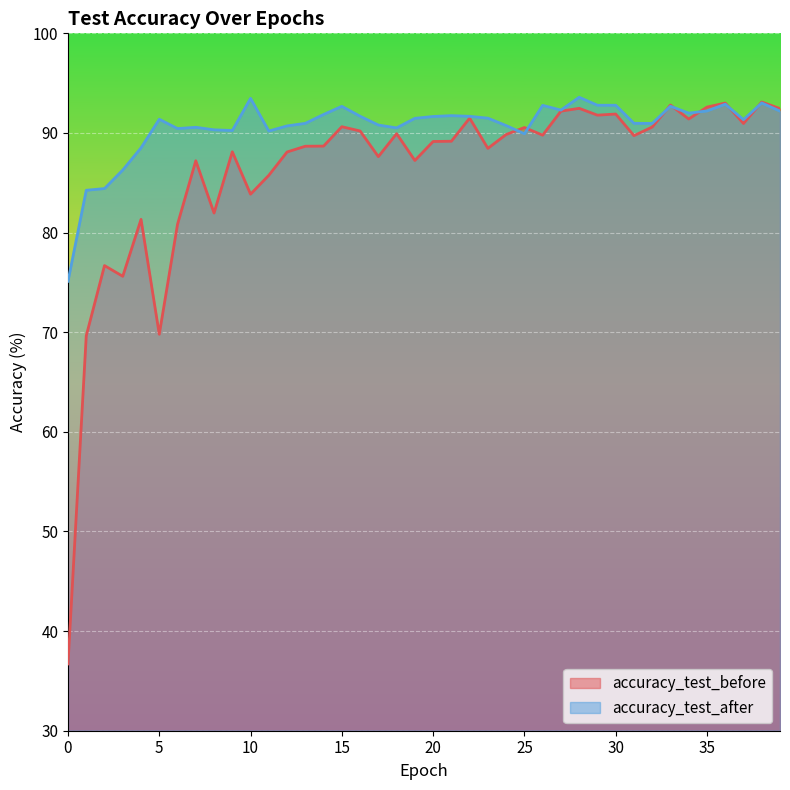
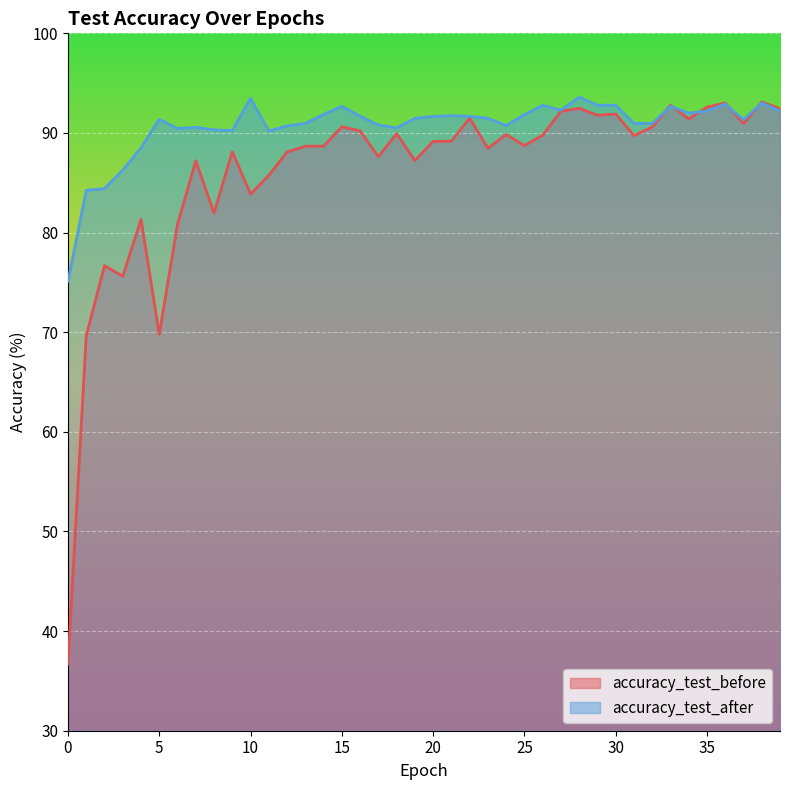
  {
    "accuracy_test_before": {
      "0": 37,
      "5": 70,
      "10": 84,
      "15": 91,
      "20": 89,
-     "25": 91,
+     "25": 89,
      "30": 92,
      "35": 93
    },
    "accuracy_test_after": {
      "0": 75,
      "5": 91,
      "10": 93,
      "15": 93,
      "20": 92,
-     "25": 90,
+     "25": 92,
      "30": 93,
      "35": 92
    }
  }
